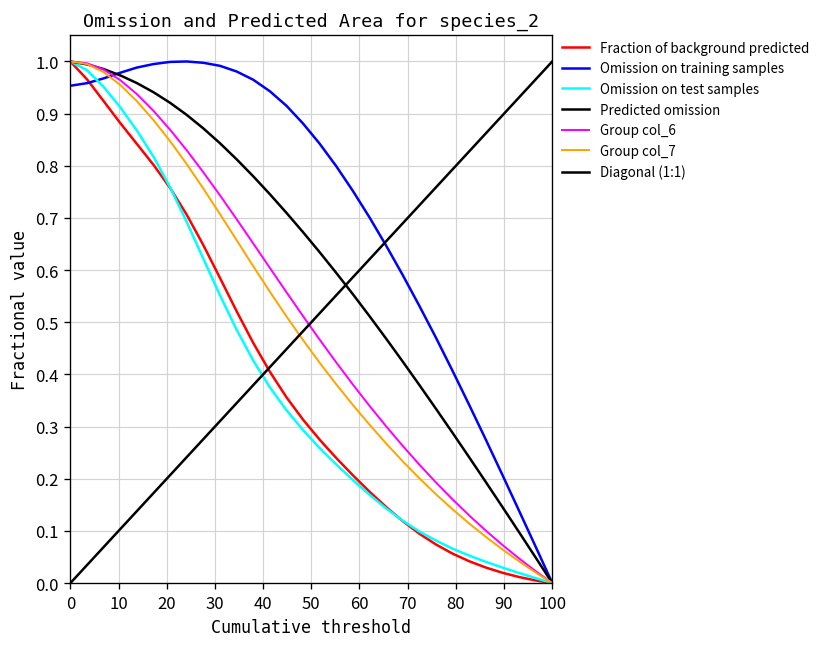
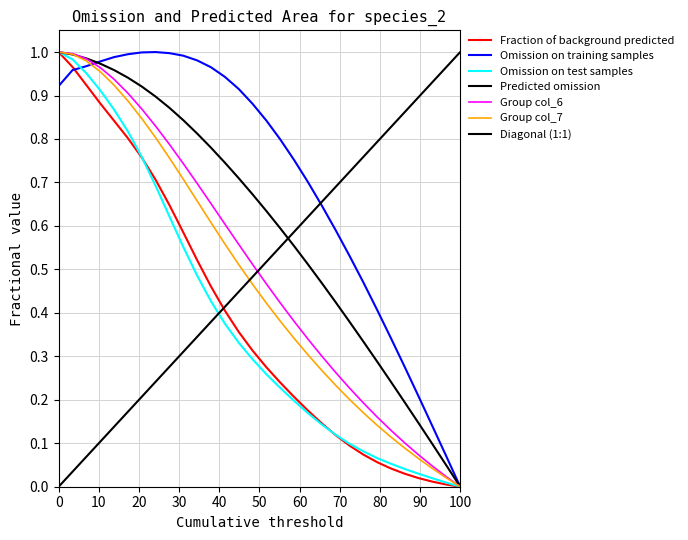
  {
    "Omission on training samples": {
-     "0": 0.95
+     "0": 0.92
    }
  }
